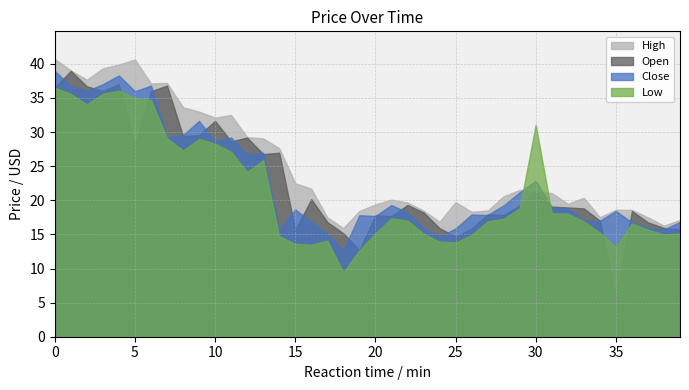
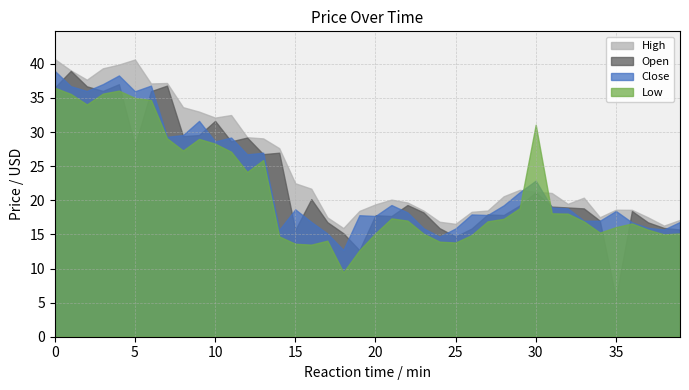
  {
    "High": {
      "0": 41,
      "5": 41,
      "10": 32,
      "15": 23,
      "20": 19,
-     "25": 20
+     "25": 17
    },
    "Open": {
      "5": 28,
      "10": 32,
      "15": 16,
      "25": 15,
      "35": 6
    },
    "Close": {
      "0": 39,
      "5": 36,
      "15": 19,
      "25": 16,
      "30": 23
    },
    "Low": {
      "5": 35,
      "15": 14,
      "20": 15,
      "25": 14,
      "30": 31,
-     "35": 13
+     "35": 16
    }
  }
